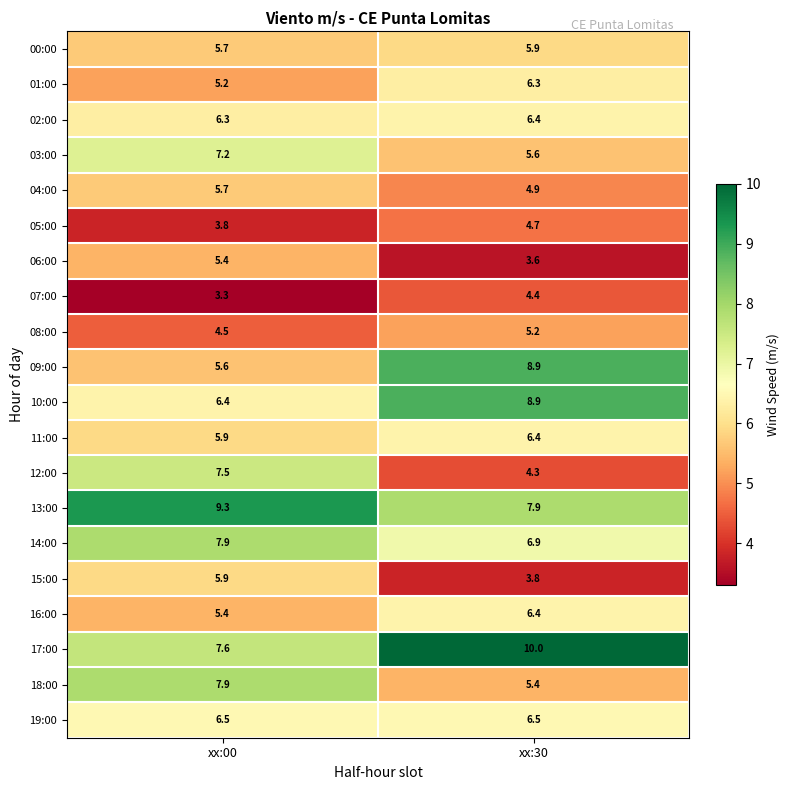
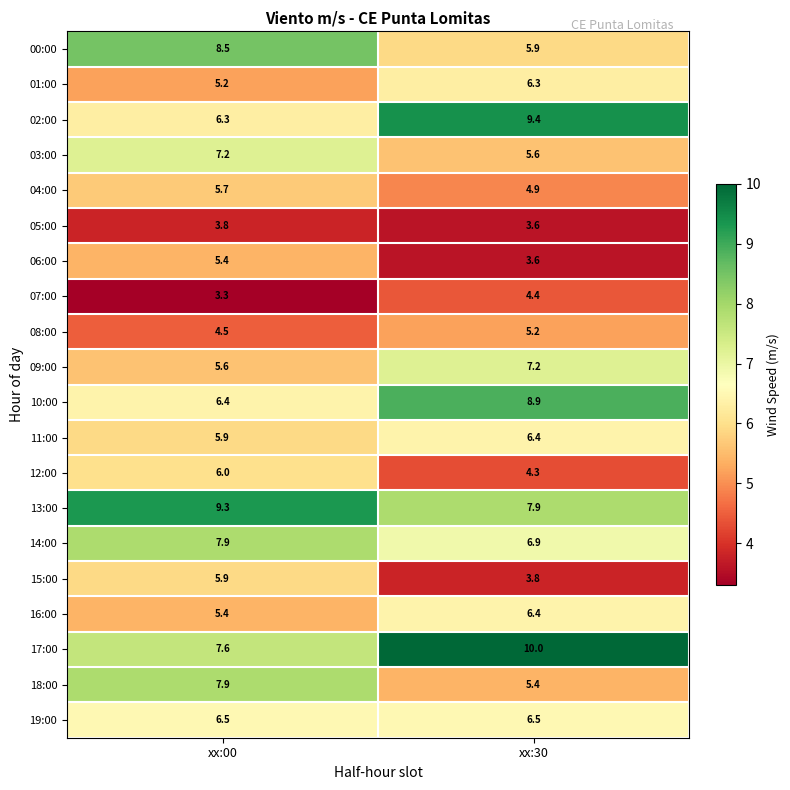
  {
    "00:00": {
-     "xx:00": 5.7,
+     "xx:00": 8.5,
      "xx:30": 5.9
    },
    "01:00": {
      "xx:00": 5.2,
      "xx:30": 6.3
    },
    "02:00": {
      "xx:00": 6.3,
-     "xx:30": 6.4
+     "xx:30": 9.4
    },
    "03:00": {
      "xx:00": 7.2,
      "xx:30": 5.6
    },
    "04:00": {
      "xx:00": 5.7,
      "xx:30": 4.9
    },
    "05:00": {
      "xx:00": 3.8,
-     "xx:30": 4.7
+     "xx:30": 3.6
    },
    "06:00": {
      "xx:00": 5.4,
      "xx:30": 3.6
    },
    "07:00": {
      "xx:00": 3.3,
      "xx:30": 4.4
    },
    "08:00": {
      "xx:00": 4.5,
      "xx:30": 5.2
    },
    "09:00": {
      "xx:00": 5.6,
-     "xx:30": 8.9
+     "xx:30": 7.2
    },
    "10:00": {
      "xx:00": 6.4,
      "xx:30": 8.9
    },
    "11:00": {
      "xx:00": 5.9,
      "xx:30": 6.4
    },
    "12:00": {
-     "xx:00": 7.5,
+     "xx:00": 6.0,
      "xx:30": 4.3
    },
    "13:00": {
      "xx:00": 9.3,
      "xx:30": 7.9
    },
    "14:00": {
      "xx:00": 7.9,
      "xx:30": 6.9
    },
    "15:00": {
      "xx:00": 5.9,
      "xx:30": 3.8
    },
    "16:00": {
      "xx:00": 5.4,
      "xx:30": 6.4
    },
    "17:00": {
      "xx:00": 7.6,
      "xx:30": 10.0
    },
    "18:00": {
      "xx:00": 7.9,
      "xx:30": 5.4
    },
    "19:00": {
      "xx:00": 6.5,
      "xx:30": 6.5
    }
  }
